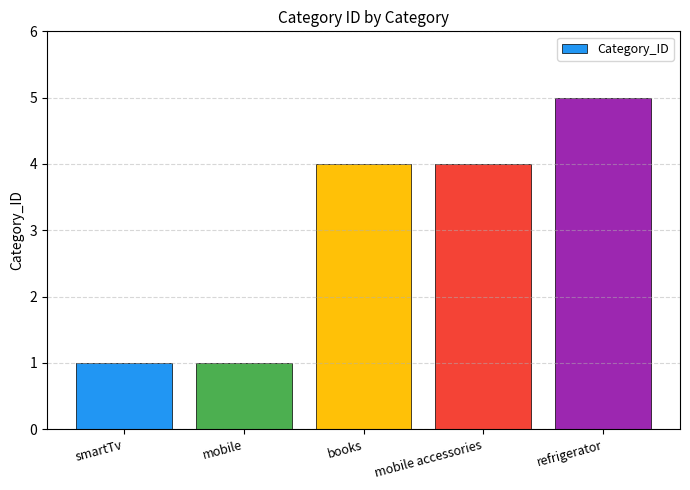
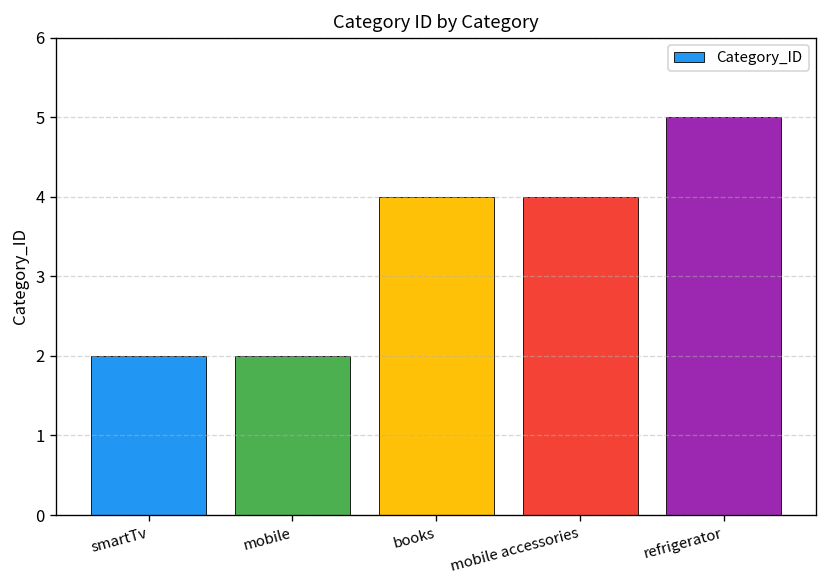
  {
-   "smartTv": 1,
-   "mobile": 1,
+   "smartTv": 2,
+   "mobile": 2,
    "books": 4,
    "mobile accessories": 4,
    "refrigerator": 5
  }
